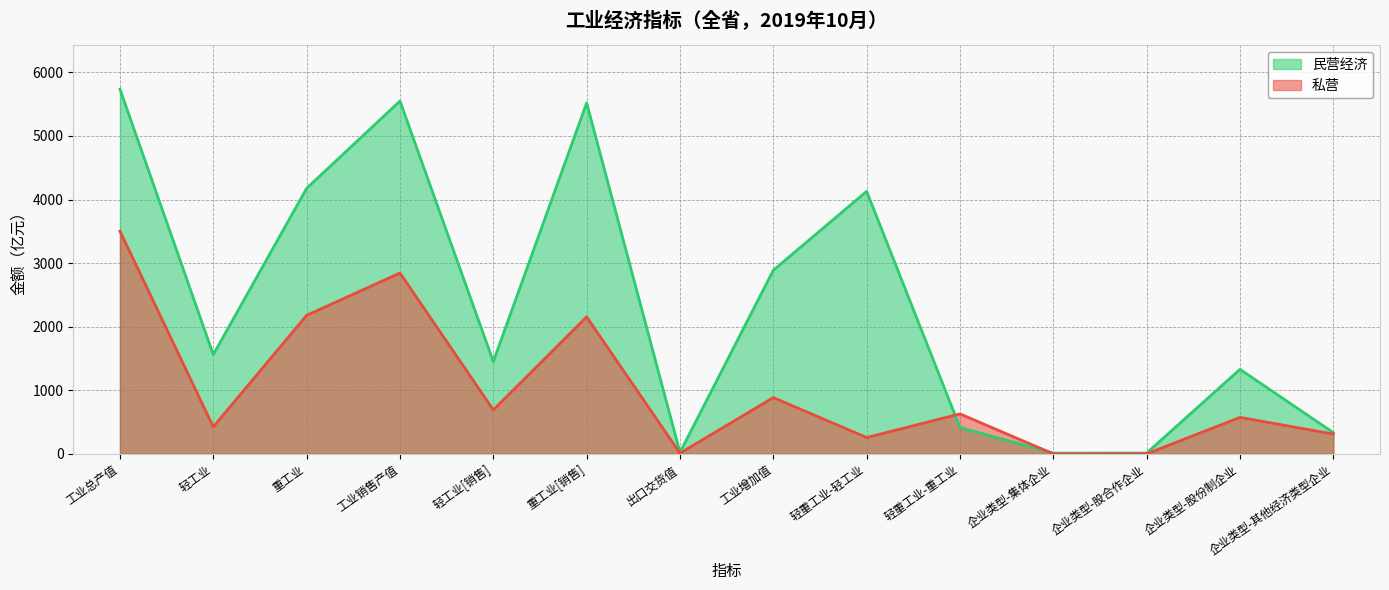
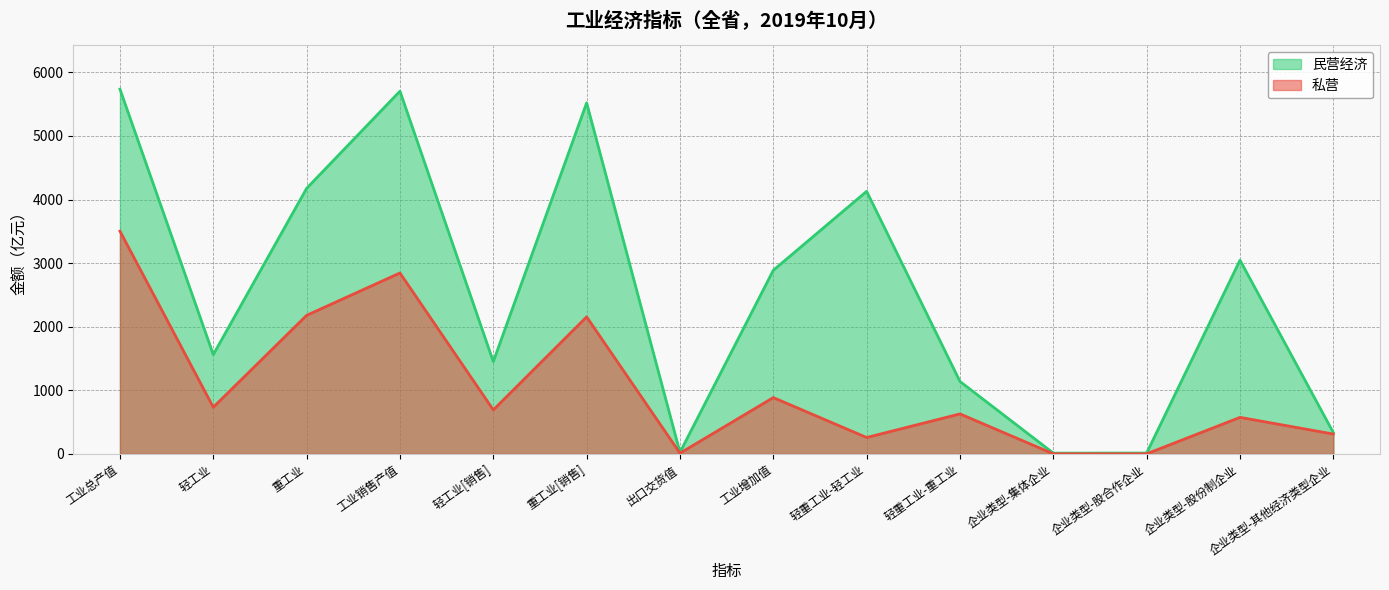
  {
    "民营经济": {
      "工业总产值": 5700,
      "轻工业": 1600,
      "重工业": 4200,
-     "工业销售产值": 5500,
+     "工业销售产值": 5700,
      "轻工业[销售]": 1500,
      "重工业[销售]": 5500,
      "工业增加值": 2900,
      "轻重工业-轻工业": 4100,
-     "轻重工业-重工业": 400,
-     "企业类型-股份制企业": 1300
+     "轻重工业-重工业": 1100,
+     "企业类型-股份制企业": 3000
    },
    "私营": {
      "工业总产值": 3500,
-     "轻工业": 400,
+     "轻工业": 700,
      "重工业": 2200,
      "工业销售产值": 2800,
      "轻工业[销售]": 700,
      "重工业[销售]": 2200,
      "工业增加值": 900,
      "轻重工业-轻工业": 300,
      "轻重工业-重工业": 600,
      "企业类型-股份制企业": 600
    }
  }
